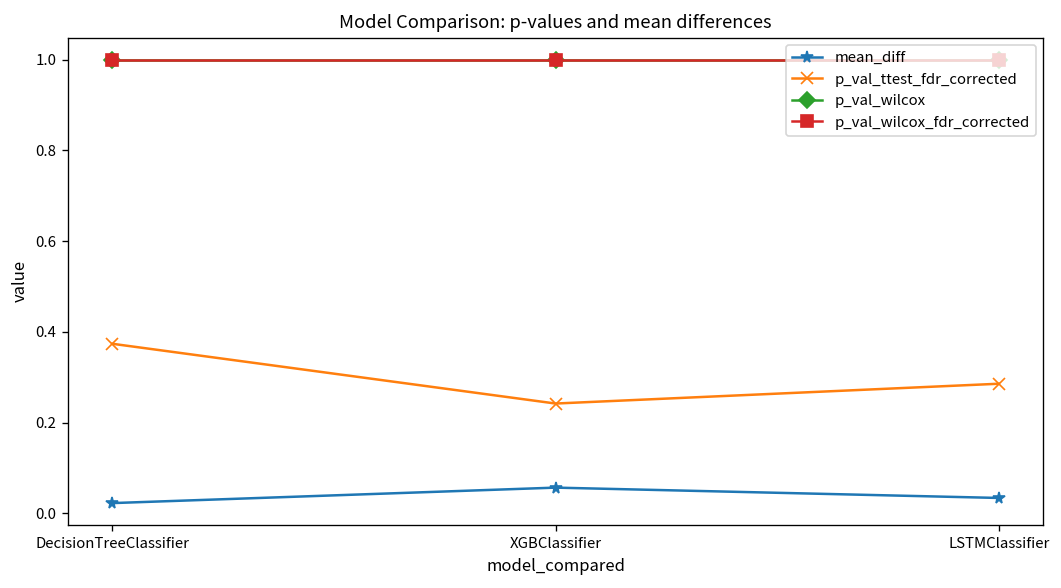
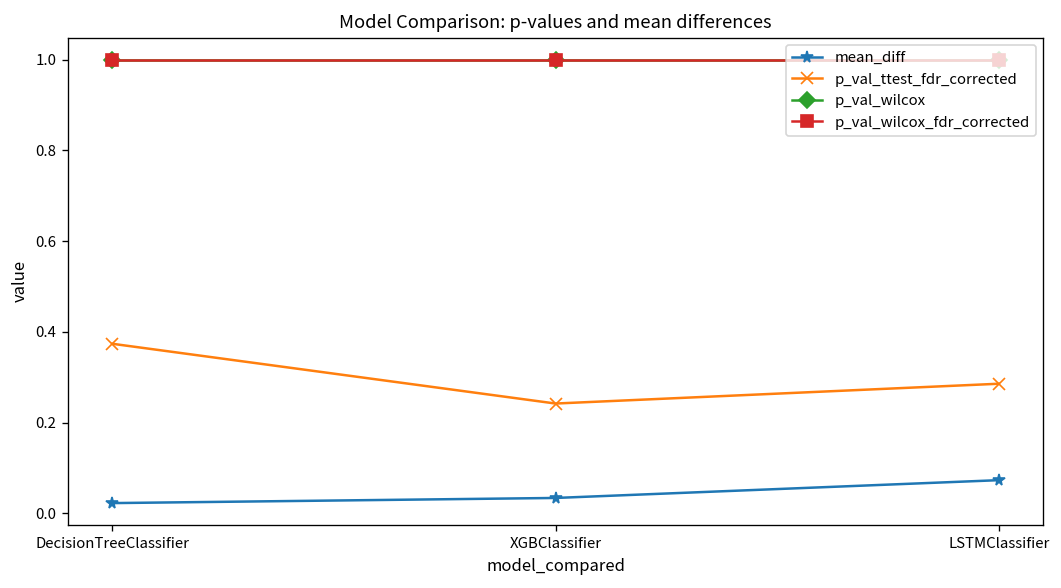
  {
    "mean_diff": {
      "DecisionTreeClassifier": 0.02,
-     "XGBClassifier": 0.06,
-     "LSTMClassifier": 0.03
+     "XGBClassifier": 0.03,
+     "LSTMClassifier": 0.07
    },
    "p_val_ttest_fdr_corrected": {
      "DecisionTreeClassifier": 0.37,
      "XGBClassifier": 0.24,
      "LSTMClassifier": 0.29
    },
    "p_val_wilcox_fdr_corrected": {
      "DecisionTreeClassifier": 1.00,
      "XGBClassifier": 1.00
    }
  }
